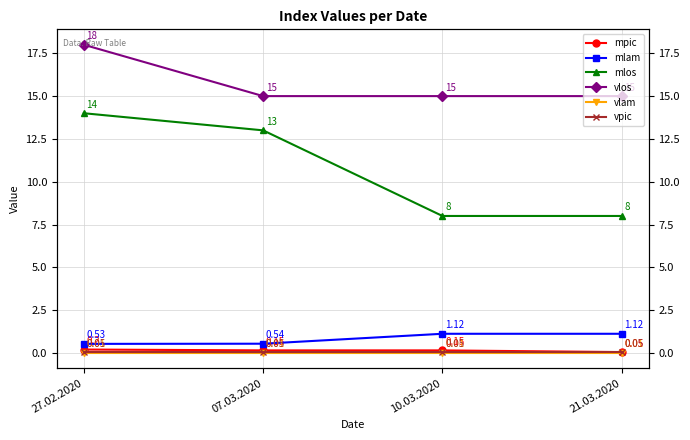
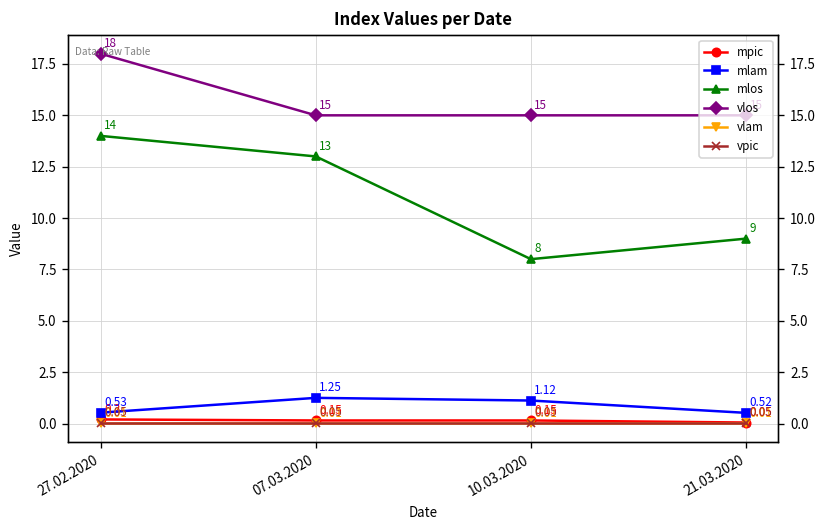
  {
    "mlam": {
-     "07.03.2020": 0.54,
+     "07.03.2020": 1.25,
      "10.03.2020": 1.12,
-     "21.03.2020": 1.12
+     "21.03.2020": 0.52
    },
    "mlos": {
      "27.02.2020": 14,
      "07.03.2020": 13,
      "10.03.2020": 8,
-     "21.03.2020": 8
+     "21.03.2020": 9
    },
    "vlos": {
      "07.03.2020": 15,
      "10.03.2020": 15
    }
  }
